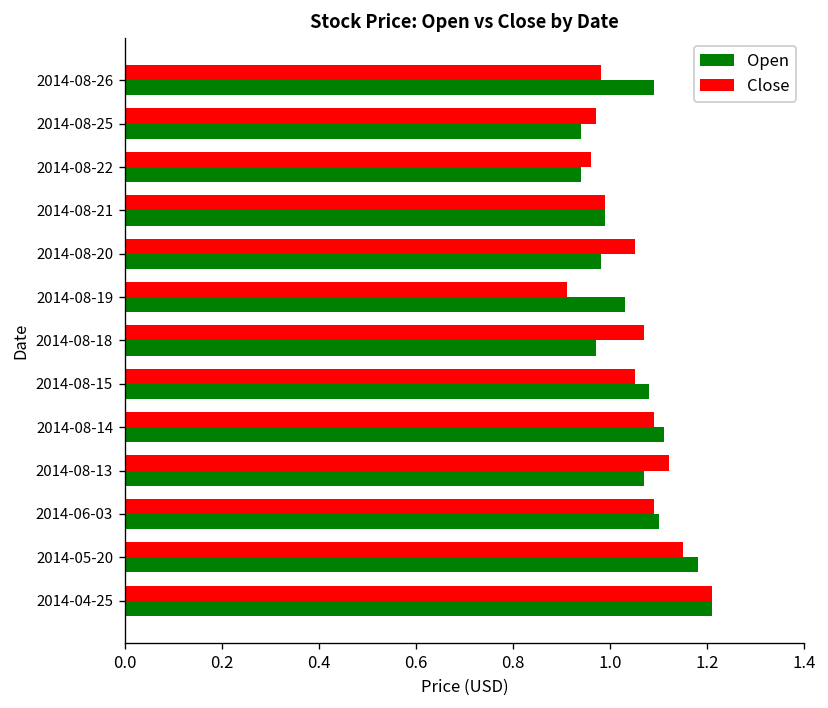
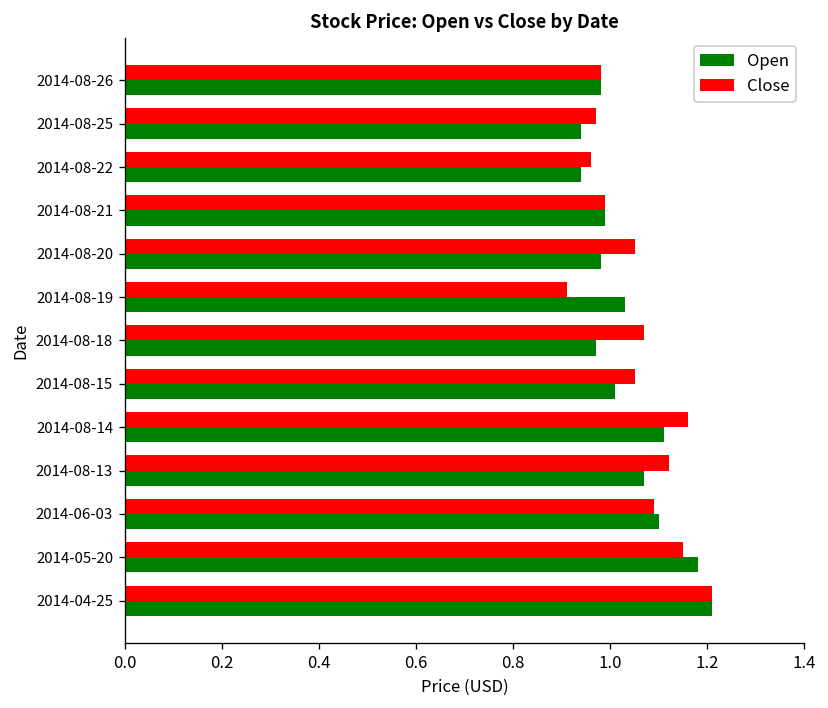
  {
    "Open": {
-     "2014-08-26": 1.09,
+     "2014-08-26": 0.98,
      "2014-08-25": 0.94,
      "2014-08-22": 0.94,
      "2014-08-21": 0.99,
      "2014-08-20": 0.98,
      "2014-08-19": 1.03,
      "2014-08-18": 0.97,
-     "2014-08-15": 1.08,
+     "2014-08-15": 1.01,
      "2014-08-14": 1.11,
      "2014-08-13": 1.07,
      "2014-06-03": 1.10,
      "2014-05-20": 1.18,
      "2014-04-25": 1.21
    },
    "Close": {
      "2014-08-26": 0.98,
      "2014-08-25": 0.97,
      "2014-08-22": 0.96,
      "2014-08-21": 0.99,
      "2014-08-20": 1.05,
      "2014-08-19": 0.91,
      "2014-08-18": 1.07,
      "2014-08-15": 1.05,
-     "2014-08-14": 1.09,
+     "2014-08-14": 1.16,
      "2014-08-13": 1.12,
      "2014-06-03": 1.09,
      "2014-05-20": 1.15,
      "2014-04-25": 1.21
    }
  }
